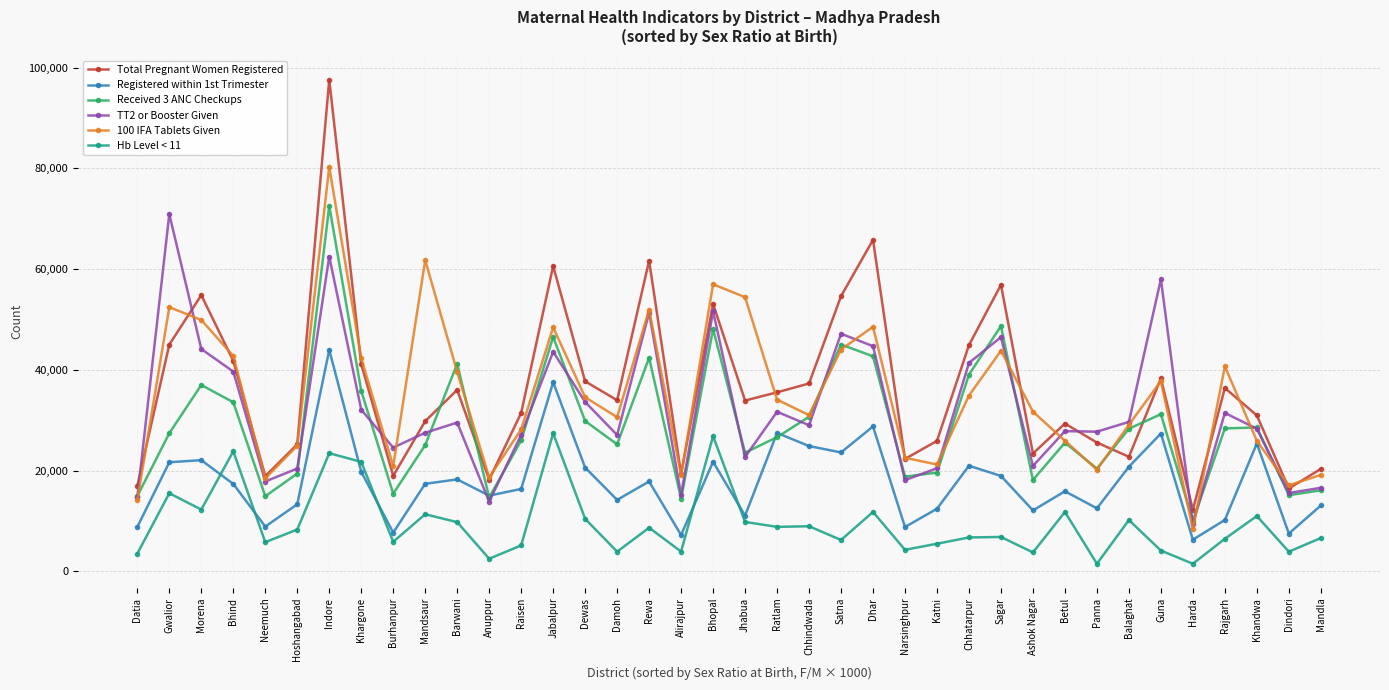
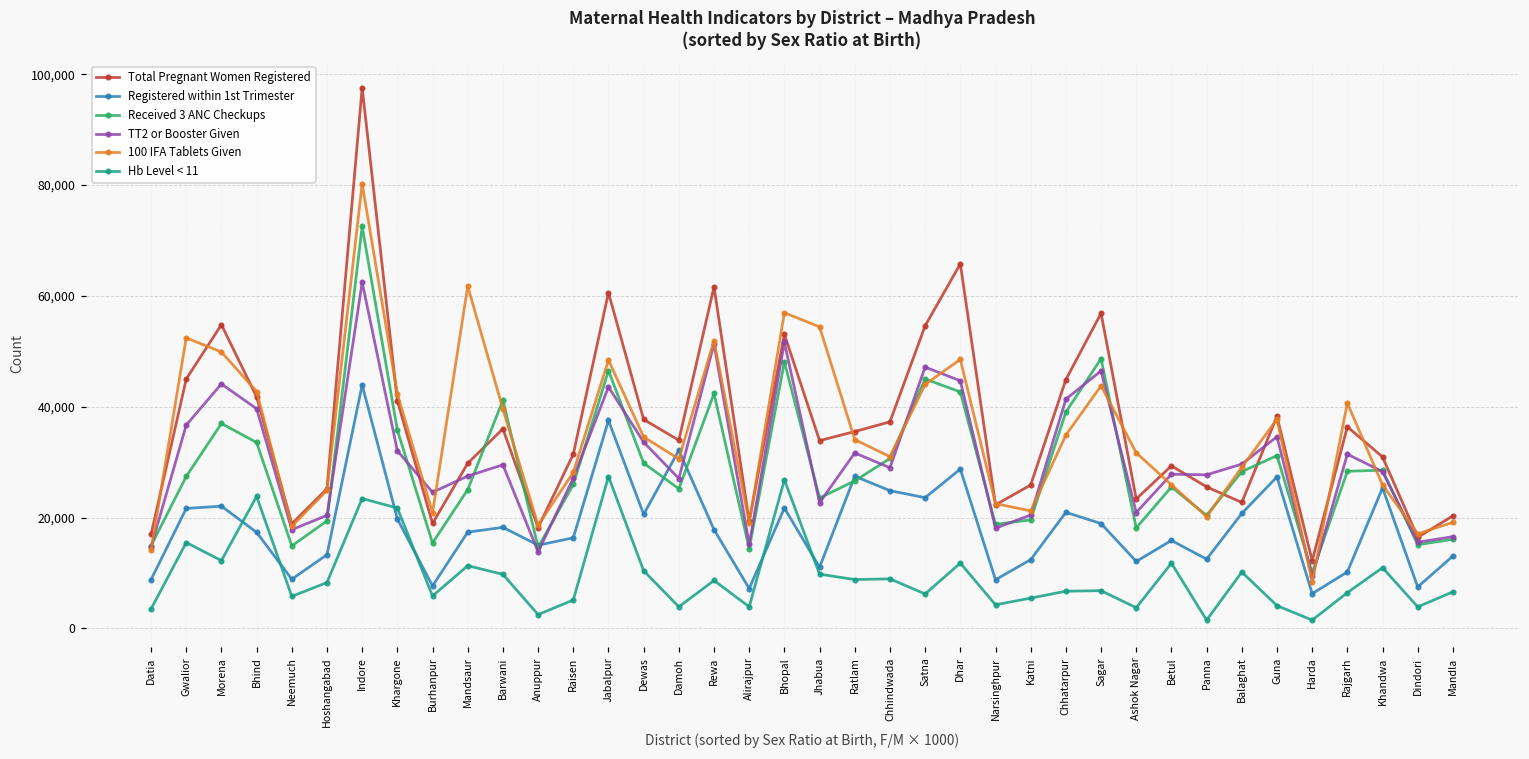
  {
    "Total Pregnant Women Registered": {
      "Datia": "17,000",
      "Gwalior": "45,000",
      "Morena": "55,000",
      "Bhind": "42,000",
      "Indore": "98,000",
      "Khargone": "41,000",
      "Burhanpur": "19,000",
      "Mandsaur": "30,000",
      "Barwani": "36,000",
      "Raisen": "31,000",
      "Jabalpur": "61,000",
      "Dewas": "38,000",
      "Damoh": "34,000",
      "Rewa": "62,000",
      "Bhopal": "53,000",
      "Jhabua": "34,000",
      "Ratlam": "36,000",
      "Chhindwada": "37,000",
      "Satna": "55,000",
      "Dhar": "66,000",
      "Katni": "26,000",
      "Chhatarpur": "45,000",
      "Sagar": "57,000",
      "Ashok Nagar": "23,000",
      "Betul": "29,000",
      "Panna": "26,000",
      "Balaghat": "23,000",
      "Harda": "12,000",
      "Rajgarh": "36,000",
      "Khandwa": "31,000",
      "Dindori": "16,000",
      "Mandla": "20,000"
    },
    "Registered within 1st Trimester": {
      "Datia": "9,000",
      "Gwalior": "22,000",
      "Morena": "22,000",
      "Bhind": "17,000",
      "Neemuch": "9,000",
      "Hoshangabad": "13,000",
      "Indore": "44,000",
      "Khargone": "20,000",
      "Burhanpur": "8,000",
      "Mandsaur": "17,000",
      "Barwani": "18,000",
      "Raisen": "16,000",
      "Jabalpur": "38,000",
      "Dewas": "21,000",
-     "Damoh": "14,000",
+     "Damoh": "32,000",
      "Rewa": "18,000",
      "Alirajpur": "7,000",
      "Bhopal": "22,000",
      "Jhabua": "11,000",
      "Ratlam": "27,000",
      "Chhindwada": "25,000",
      "Satna": "24,000",
      "Dhar": "29,000",
      "Narsinghpur": "9,000",
      "Katni": "12,000",
      "Chhatarpur": "21,000",
      "Sagar": "19,000",
      "Ashok Nagar": "12,000",
      "Betul": "16,000",
      "Panna": "12,000",
      "Balaghat": "21,000",
      "Guna": "27,000",
      "Harda": "6,000",
      "Rajgarh": "10,000",
      "Khandwa": "25,000",
      "Dindori": "7,000",
      "Mandla": "13,000"
    },
    "TT2 or Booster Given": {
-     "Gwalior": "71,000",
+     "Gwalior": "37,000",
      "Morena": "44,000",
      "Bhind": "40,000",
      "Neemuch": "18,000",
      "Hoshangabad": "20,000",
      "Indore": "62,000",
      "Khargone": "32,000",
      "Burhanpur": "25,000",
      "Mandsaur": "27,000",
      "Barwani": "30,000",
      "Anuppur": "14,000",
      "Raisen": "27,000",
      "Jabalpur": "44,000",
      "Dewas": "34,000",
      "Damoh": "27,000",
      "Rewa": "51,000",
      "Alirajpur": "15,000",
      "Bhopal": "52,000",
      "Jhabua": "23,000",
      "Ratlam": "32,000",
      "Chhindwada": "29,000",
      "Satna": "47,000",
      "Dhar": "45,000",
      "Narsinghpur": "18,000",
      "Katni": "20,000",
      "Chhatarpur": "41,000",
      "Sagar": "46,000",
      "Ashok Nagar": "21,000",
      "Betul": "28,000",
      "Panna": "28,000",
      "Balaghat": "30,000",
-     "Guna": "58,000",
+     "Guna": "35,000",
      "Harda": "9,000",
      "Rajgarh": "31,000"
    },
    "100 IFA Tablets Given": {
      "Datia": "14,000",
      "Gwalior": "52,000",
      "Morena": "50,000",
      "Bhind": "43,000",
      "Indore": "80,000",
      "Khargone": "42,000",
      "Burhanpur": "21,000",
      "Mandsaur": "62,000",
      "Barwani": "40,000",
      "Raisen": "28,000",
      "Jabalpur": "48,000",
      "Dewas": "35,000",
      "Damoh": "31,000",
      "Rewa": "52,000",
      "Bhopal": "57,000",
      "Jhabua": "54,000",
      "Ratlam": "34,000",
      "Satna": "44,000",
      "Dhar": "49,000",
      "Katni": "21,000",
      "Chhatarpur": "35,000",
      "Sagar": "44,000",
      "Ashok Nagar": "32,000",
      "Balaghat": "29,000",
      "Harda": "8,000",
      "Rajgarh": "41,000",
      "Khandwa": "26,000",
      "Dindori": "17,000",
      "Mandla": "19,000"
    }
  }
